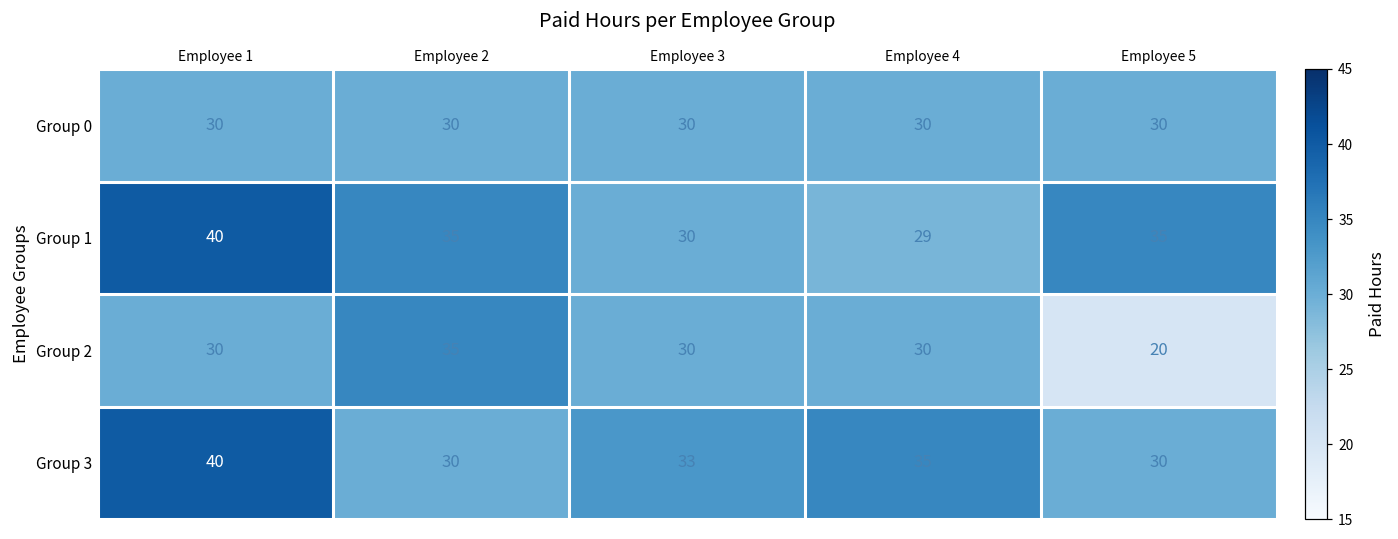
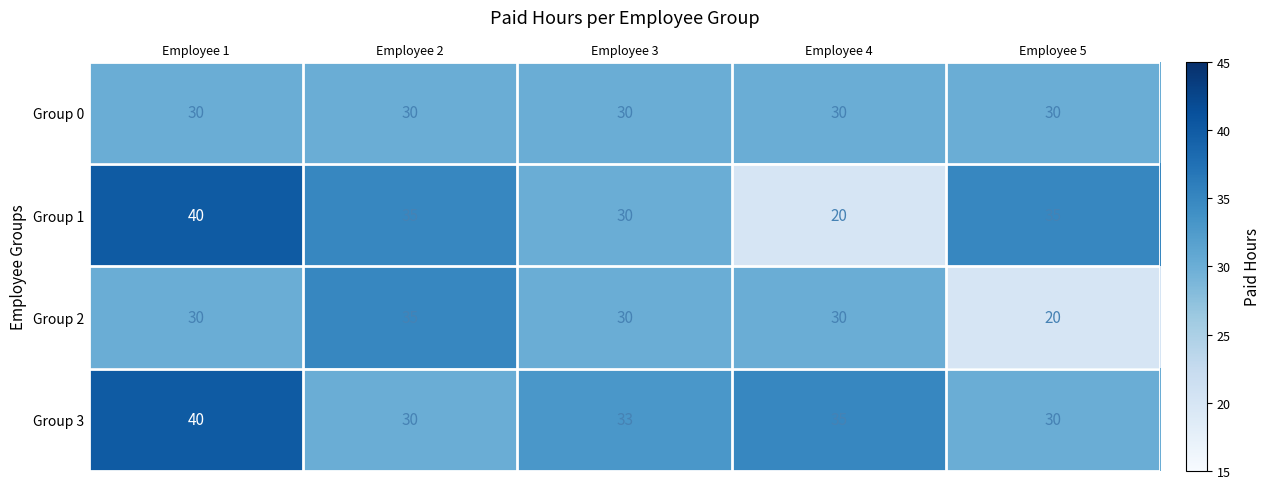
  {
    "Group 1": {
      "Employee 1": 40,
-     "Employee 4": 29
+     "Employee 4": 20
    },
    "Group 2": {
      "Employee 5": 20
    },
    "Group 3": {
      "Employee 1": 40
    }
  }
